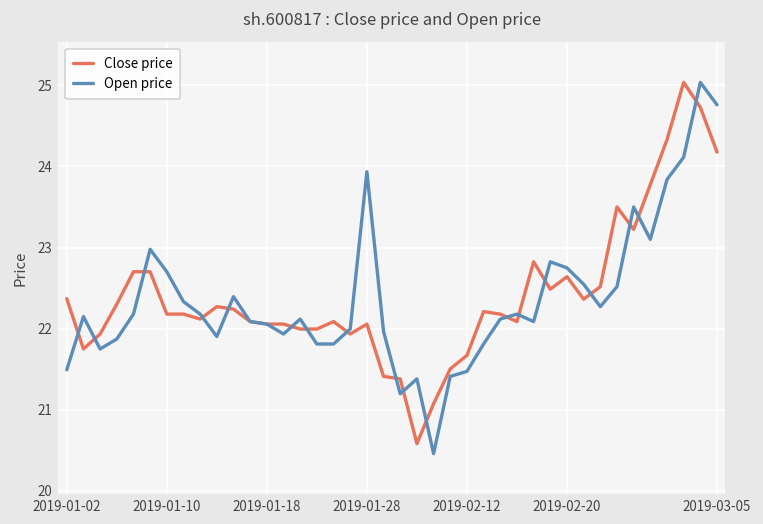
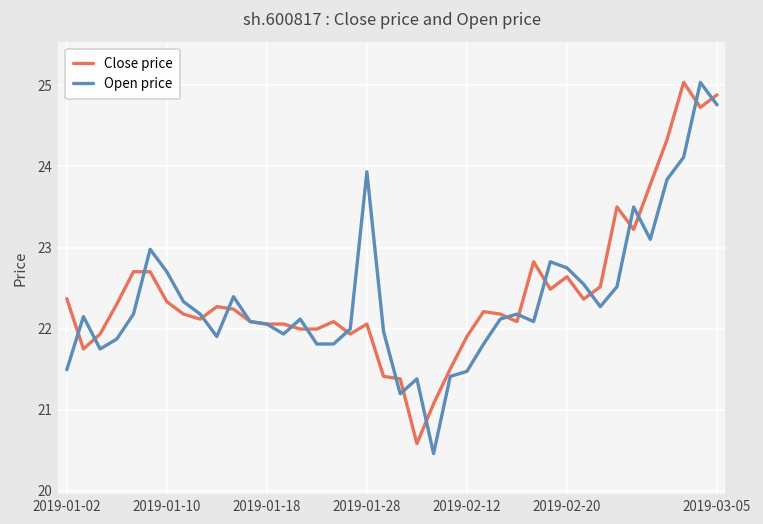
  {
    "Close price": {
      "2019-01-02": 22.4,
-     "2019-01-10": 22.2,
+     "2019-01-10": 22.3,
      "2019-01-28": 22.1,
-     "2019-02-12": 21.7,
+     "2019-02-12": 21.9,
      "2019-02-20": 22.6,
-     "2019-03-05": 24.2
+     "2019-03-05": 24.9
    },
    "Open price": {
      "2019-01-02": 21.5,
      "2019-01-10": 22.7,
      "2019-01-28": 23.9,
      "2019-02-12": 21.5,
      "2019-02-20": 22.7,
      "2019-03-05": 24.8
    }
  }
